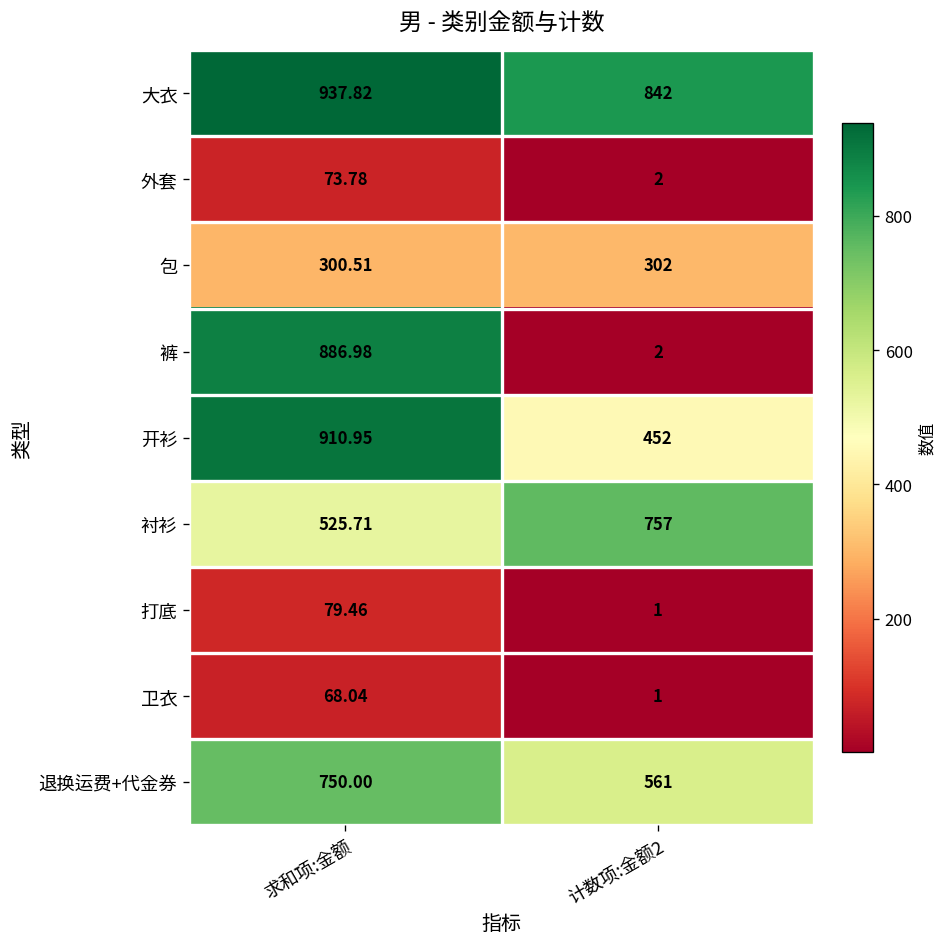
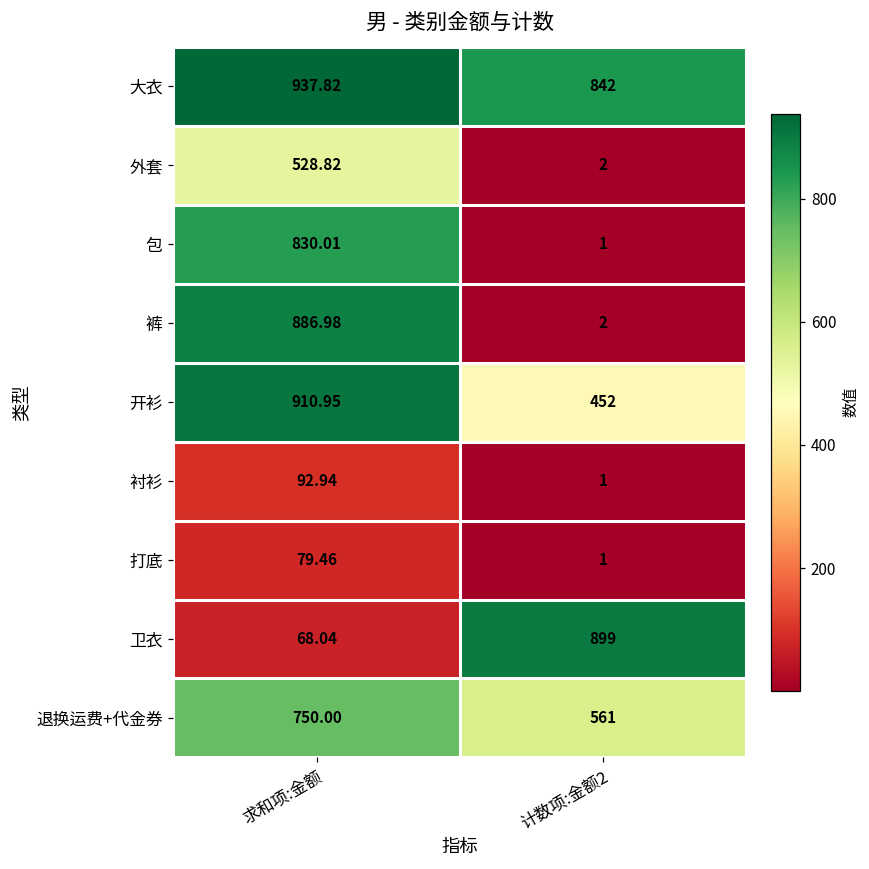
  {
    "大衣": {
      "求和项:金额": 937.82,
      "计数项:金额2": 842
    },
    "外套": {
-     "求和项:金额": 73.78,
+     "求和项:金额": 528.82,
      "计数项:金额2": 2
    },
    "包": {
-     "求和项:金额": 300.51,
-     "计数项:金额2": 302
+     "求和项:金额": 830.01,
+     "计数项:金额2": 1
    },
    "裤": {
      "求和项:金额": 886.98,
      "计数项:金额2": 2
    },
    "开衫": {
      "求和项:金额": 910.95,
      "计数项:金额2": 452
    },
    "衬衫": {
-     "求和项:金额": 525.71,
-     "计数项:金额2": 757
+     "求和项:金额": 92.94,
+     "计数项:金额2": 1
    },
    "打底": {
      "求和项:金额": 79.46,
      "计数项:金额2": 1
    },
    "卫衣": {
      "求和项:金额": 68.04,
-     "计数项:金额2": 1
+     "计数项:金额2": 899
    },
    "退换运费+代金券": {
      "求和项:金额": 750.00,
      "计数项:金额2": 561
    }
  }
